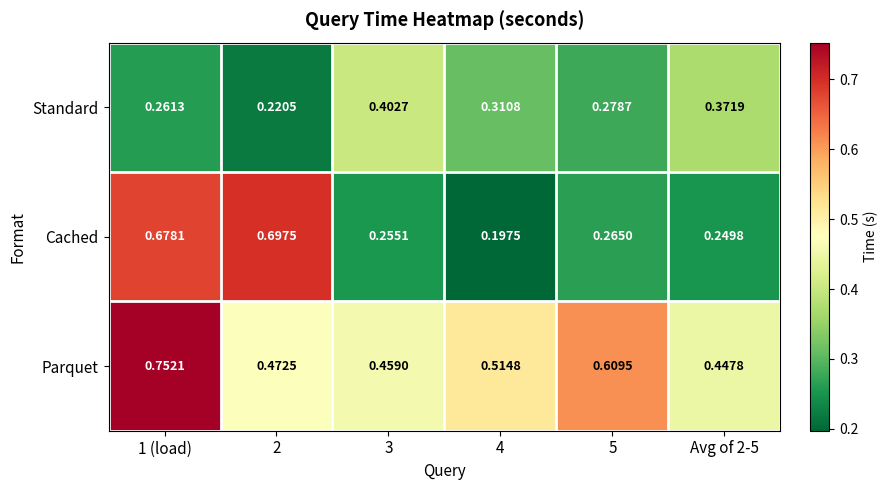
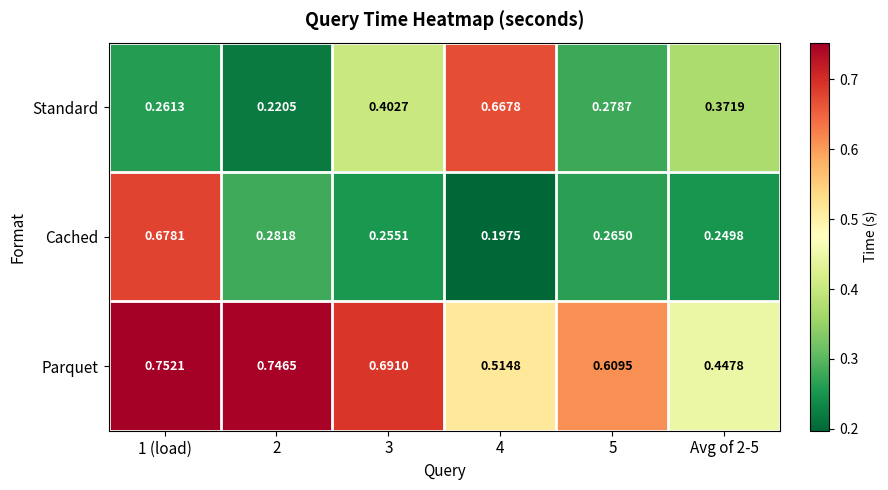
  {
    "Standard": {
      "1 (load)": 0.2613,
      "2": 0.2205,
      "3": 0.4027,
-     "4": 0.3108,
+     "4": 0.6678,
      "5": 0.2787,
      "Avg of 2-5": 0.3719
    },
    "Cached": {
      "1 (load)": 0.6781,
-     "2": 0.6975,
+     "2": 0.2818,
      "3": 0.2551,
      "4": 0.1975,
      "5": 0.2650,
      "Avg of 2-5": 0.2498
    },
    "Parquet": {
      "1 (load)": 0.7521,
-     "2": 0.4725,
-     "3": 0.4590,
+     "2": 0.7465,
+     "3": 0.6910,
      "4": 0.5148,
      "5": 0.6095,
      "Avg of 2-5": 0.4478
    }
  }
